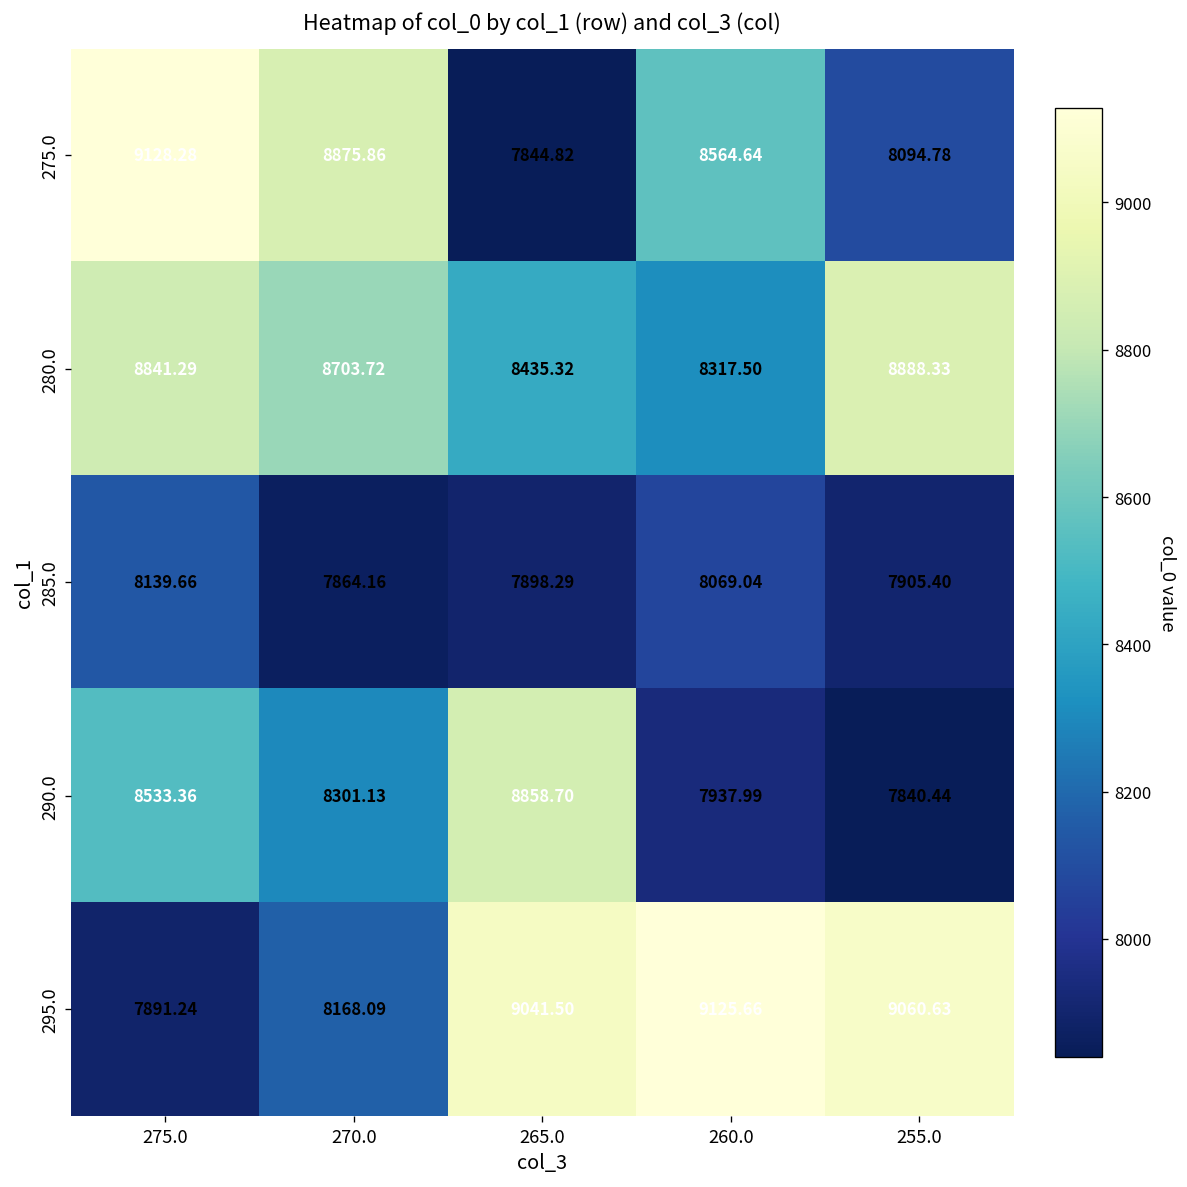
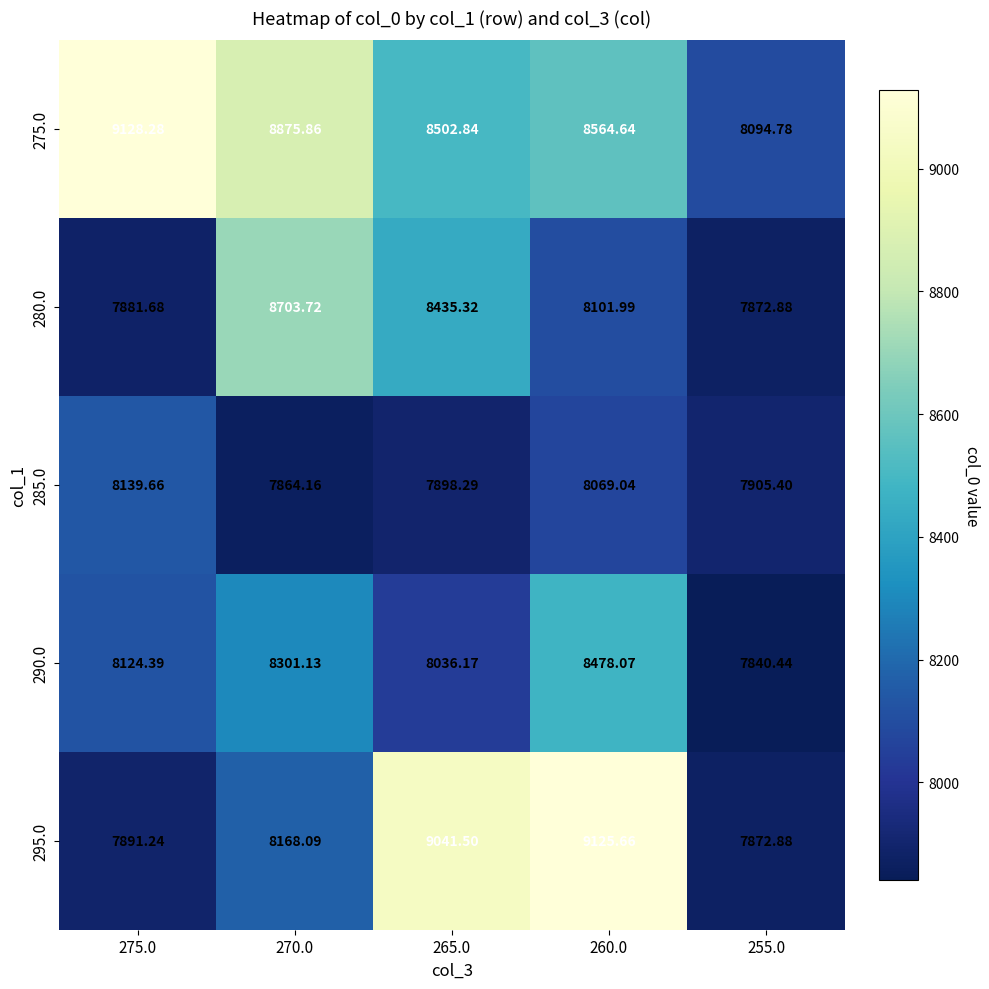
  {
    "275.0": {
      "270.0": 8875.86,
-     "265.0": 7844.82,
+     "265.0": 8502.84,
      "260.0": 8564.64,
      "255.0": 8094.78
    },
    "280.0": {
-     "275.0": 8841.29,
+     "275.0": 7881.68,
      "270.0": 8703.72,
      "265.0": 8435.32,
-     "260.0": 8317.50,
-     "255.0": 8888.33
+     "260.0": 8101.99,
+     "255.0": 7872.88
    },
    "285.0": {
      "275.0": 8139.66,
      "270.0": 7864.16,
      "265.0": 7898.29,
      "260.0": 8069.04,
      "255.0": 7905.40
    },
    "290.0": {
-     "275.0": 8533.36,
+     "275.0": 8124.39,
      "270.0": 8301.13,
-     "265.0": 8858.70,
-     "260.0": 7937.99,
+     "265.0": 8036.17,
+     "260.0": 8478.07,
      "255.0": 7840.44
    },
    "295.0": {
      "275.0": 7891.24,
      "270.0": 8168.09,
      "265.0": 9041.50,
-     "255.0": 9060.63
+     "255.0": 7872.88
    }
  }
